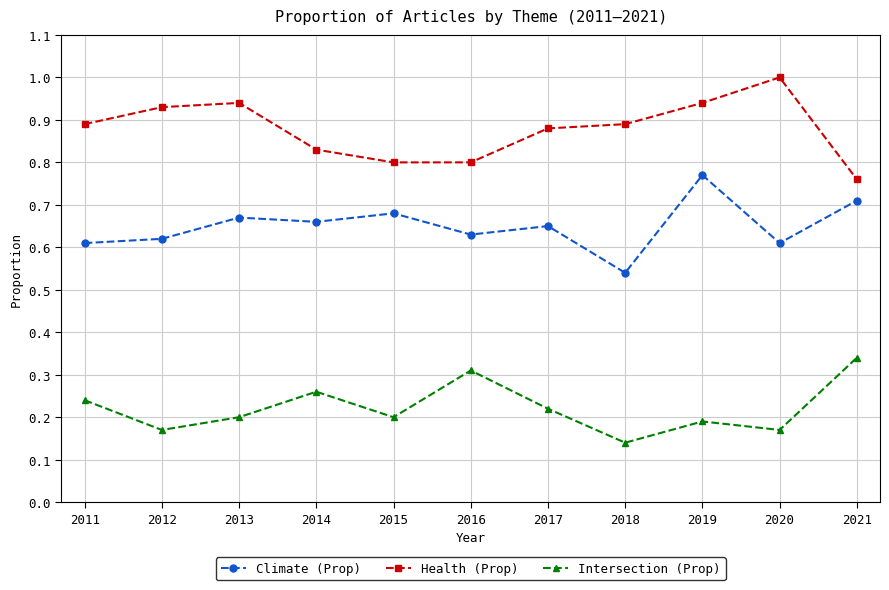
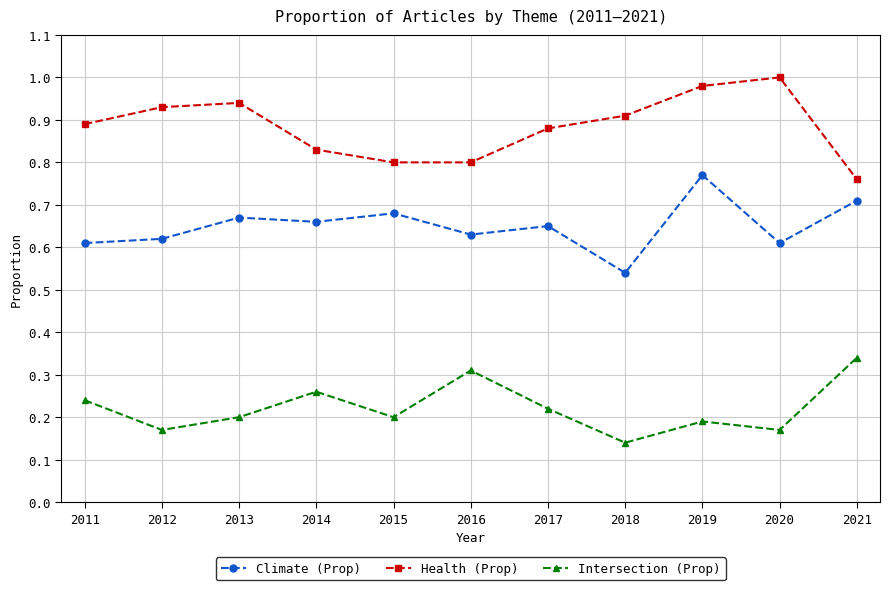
  {
    "Climate (Prop)": {
      "2011": 0.61,
      "2012": 0.62,
      "2013": 0.67,
      "2014": 0.66,
      "2015": 0.68,
      "2016": 0.63,
      "2017": 0.65,
      "2018": 0.54,
      "2019": 0.77,
      "2020": 0.61,
      "2021": 0.71
    },
    "Health (Prop)": {
      "2011": 0.89,
      "2012": 0.93,
      "2013": 0.94,
      "2014": 0.83,
      "2015": 0.80,
      "2016": 0.80,
      "2017": 0.88,
-     "2018": 0.89,
-     "2019": 0.94,
+     "2018": 0.91,
+     "2019": 0.98,
      "2020": 1.00,
      "2021": 0.76
    },
    "Intersection (Prop)": {
      "2011": 0.24,
      "2012": 0.17,
      "2013": 0.20,
      "2014": 0.26,
      "2015": 0.20,
      "2016": 0.31,
      "2017": 0.22,
      "2018": 0.14,
      "2019": 0.19,
      "2020": 0.17,
      "2021": 0.34
    }
  }
